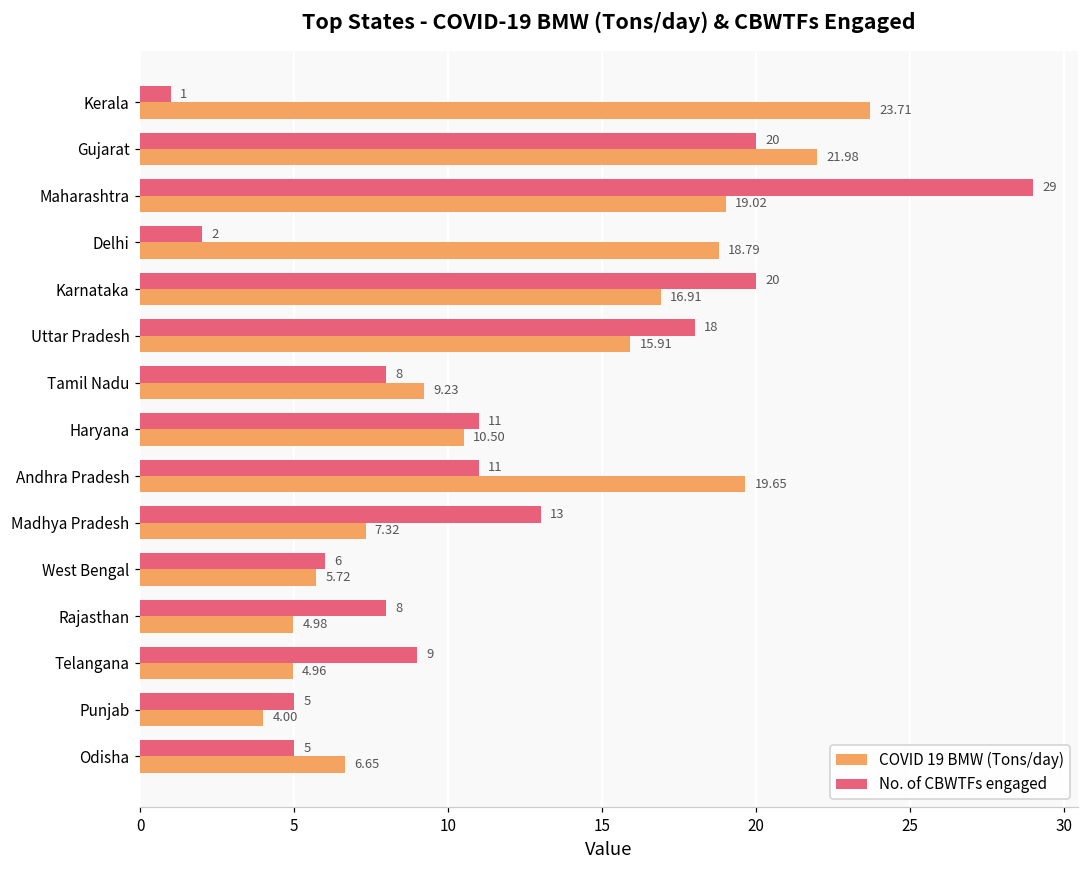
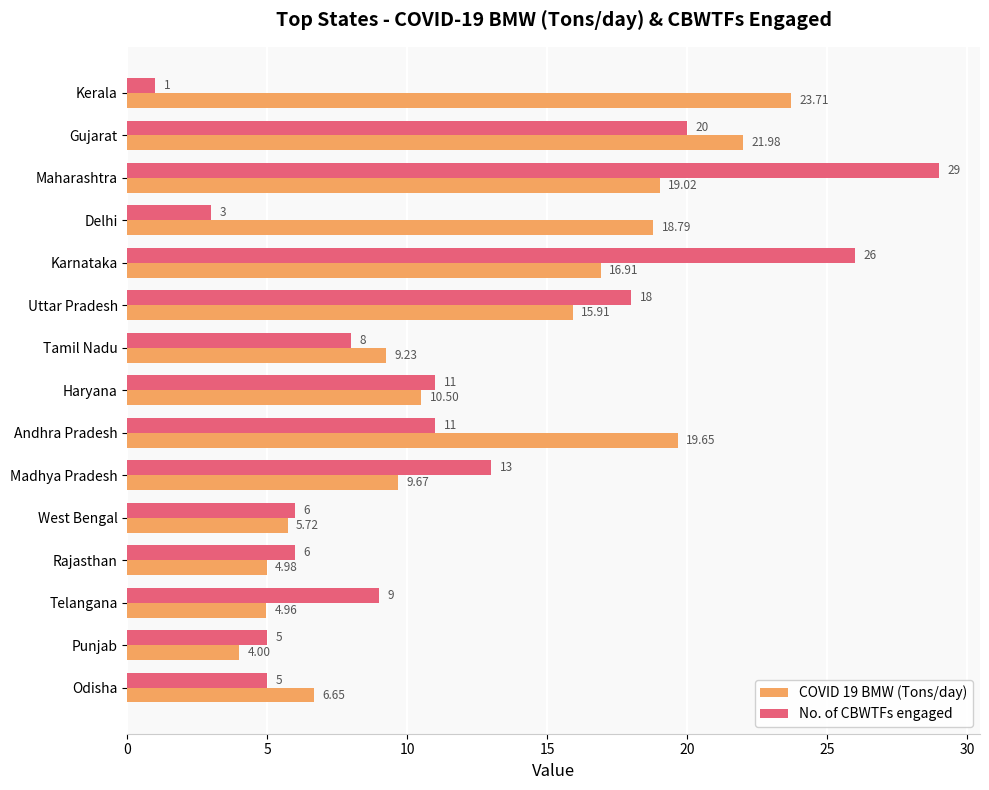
  {
    "COVID 19 BMW (Tons/day)": {
      "Kerala": 23.71,
      "Gujarat": 21.98,
      "Maharashtra": 19.02,
      "Delhi": 18.79,
      "Karnataka": 16.91,
      "Uttar Pradesh": 15.91,
      "Tamil Nadu": 9.23,
      "Haryana": 10.50,
      "Andhra Pradesh": 19.65,
-     "Madhya Pradesh": 7.32,
+     "Madhya Pradesh": 9.67,
      "West Bengal": 5.72,
      "Rajasthan": 4.98,
      "Telangana": 4.96,
      "Punjab": 4.00,
      "Odisha": 6.65
    },
    "No. of CBWTFs engaged": {
      "Kerala": 1,
      "Gujarat": 20,
      "Maharashtra": 29,
-     "Delhi": 2,
-     "Karnataka": 20,
+     "Delhi": 3,
+     "Karnataka": 26,
      "Uttar Pradesh": 18,
      "Tamil Nadu": 8,
      "Haryana": 11,
      "Andhra Pradesh": 11,
      "Madhya Pradesh": 13,
      "West Bengal": 6,
-     "Rajasthan": 8,
+     "Rajasthan": 6,
      "Telangana": 9,
      "Punjab": 5,
      "Odisha": 5
    }
  }
